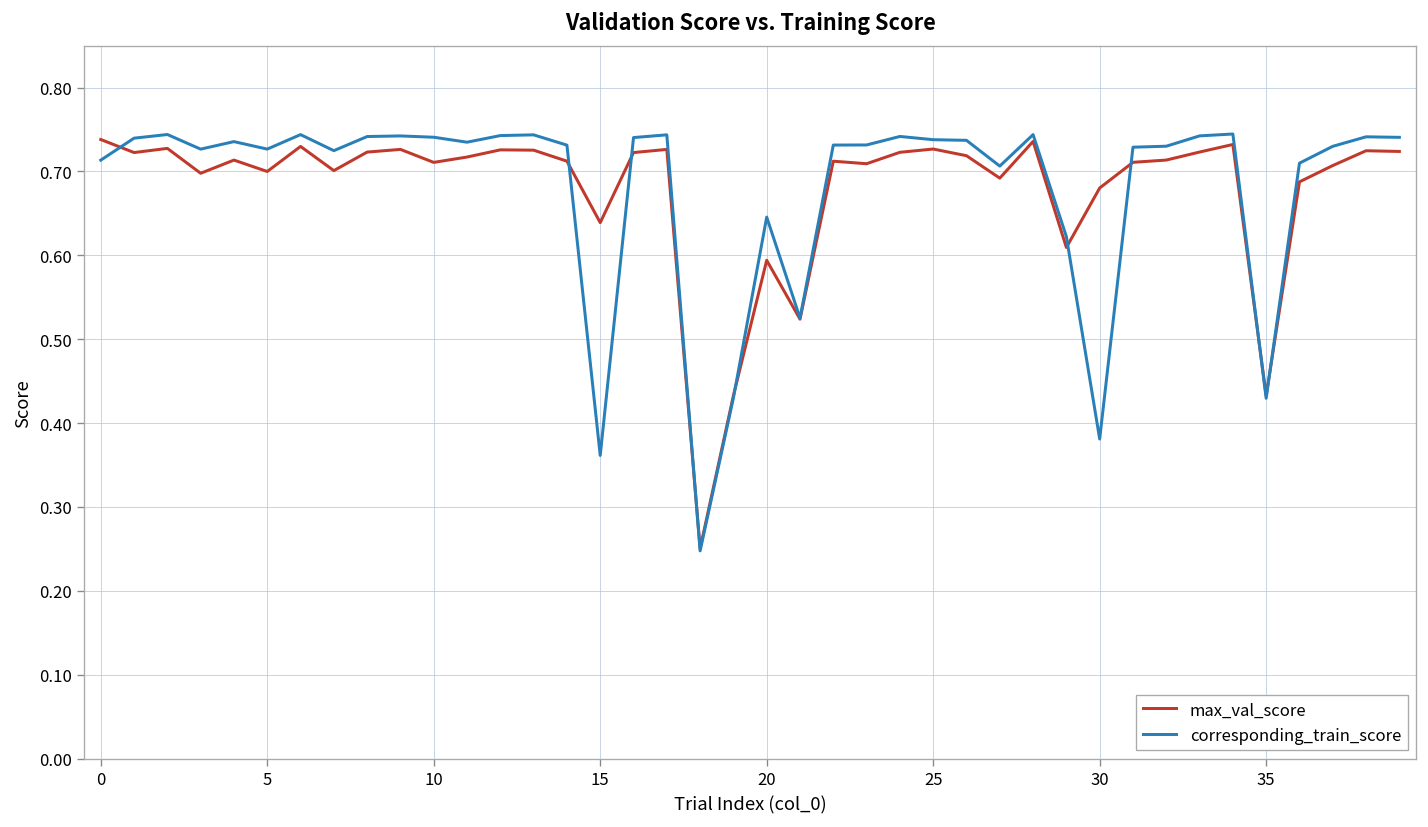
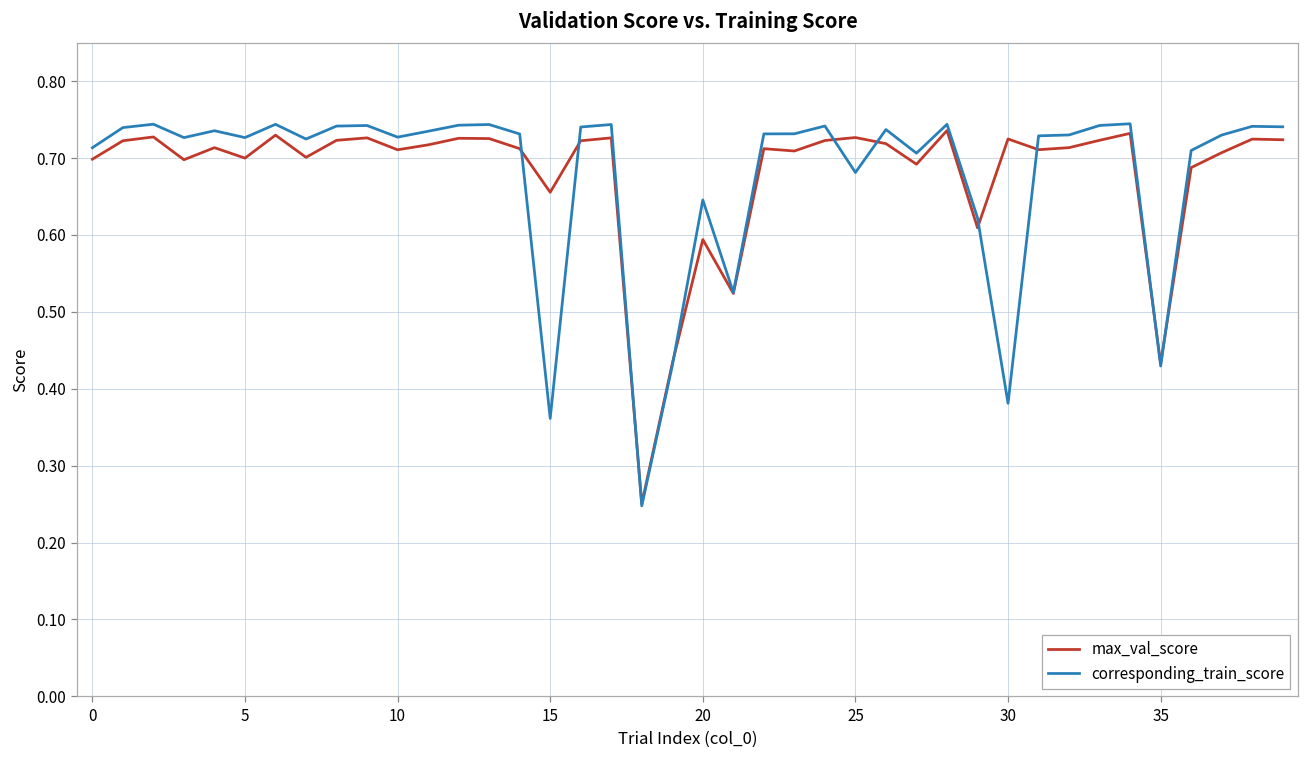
  {
    "max_val_score": {
-     "0": 0.74,
+     "0": 0.70,
      "5": 0.70,
      "10": 0.71,
-     "15": 0.64,
+     "15": 0.66,
      "20": 0.59,
      "25": 0.73,
-     "30": 0.68
+     "30": 0.72
    },
    "corresponding_train_score": {
      "0": 0.71,
      "5": 0.73,
-     "10": 0.74,
+     "10": 0.73,
      "15": 0.36,
      "20": 0.65,
-     "25": 0.74,
+     "25": 0.68,
      "30": 0.38
    }
  }
